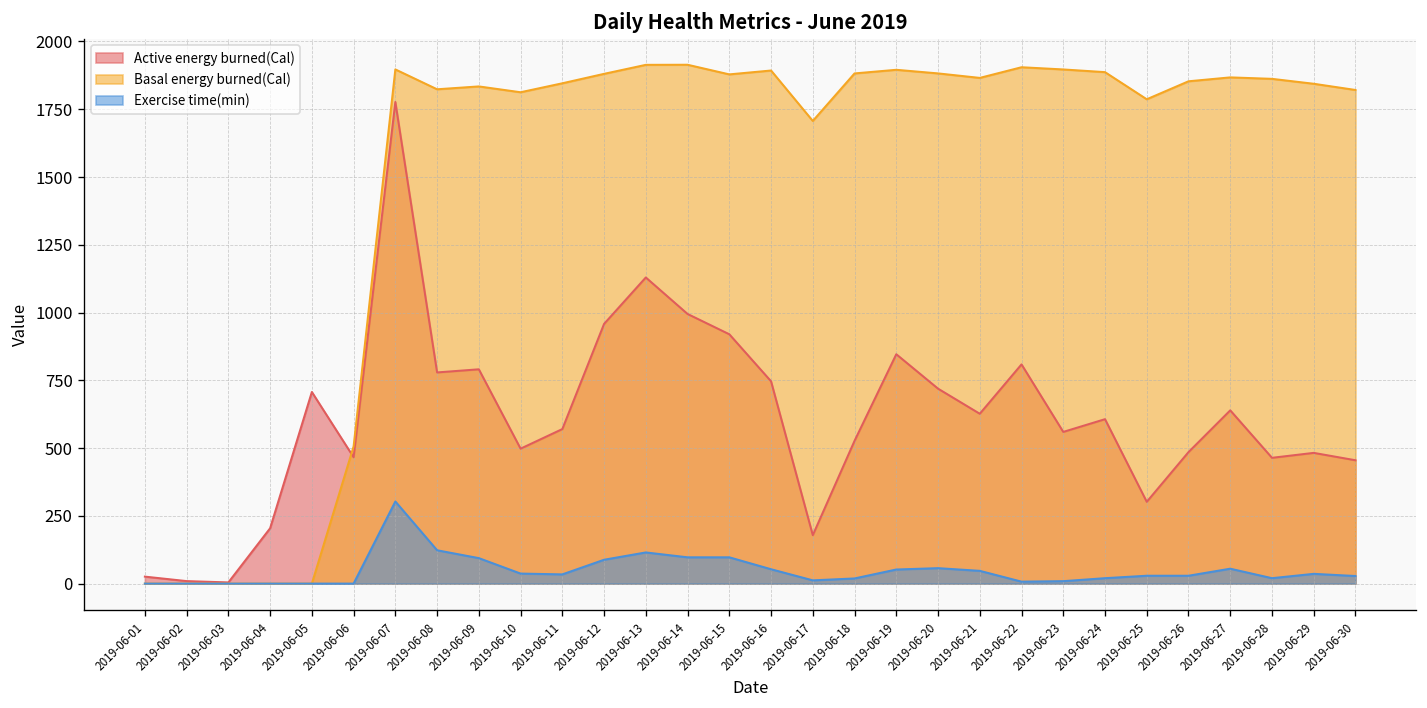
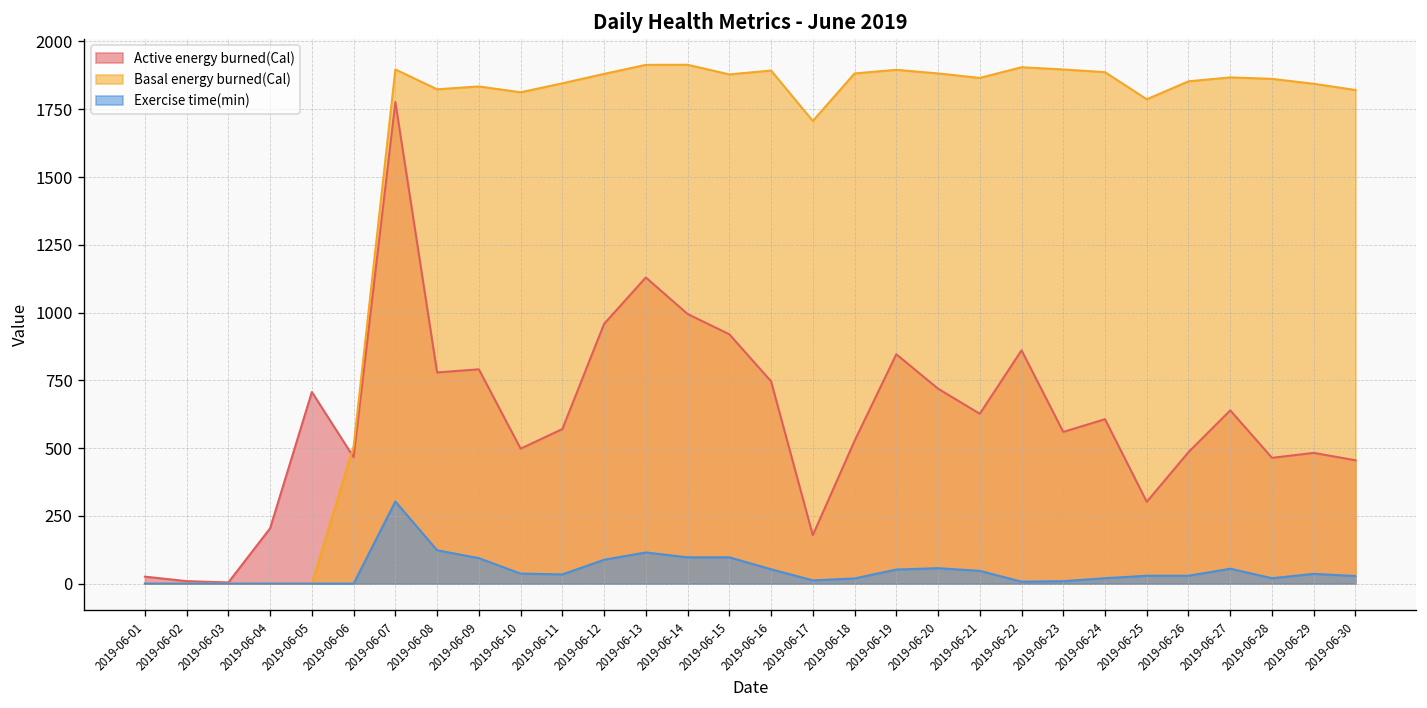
  {
    "Active energy burned(Cal)": {
      "2019-06-01": 30,
      "2019-06-04": 200,
      "2019-06-05": 710,
      "2019-06-06": 470,
      "2019-06-07": 1780,
      "2019-06-08": 780,
      "2019-06-09": 790,
      "2019-06-10": 500,
      "2019-06-11": 570,
      "2019-06-12": 960,
      "2019-06-13": 1130,
      "2019-06-14": 990,
      "2019-06-15": 920,
      "2019-06-16": 750,
      "2019-06-17": 180,
      "2019-06-18": 530,
      "2019-06-19": 850,
      "2019-06-20": 720,
      "2019-06-21": 630,
-     "2019-06-22": 810,
+     "2019-06-22": 860,
      "2019-06-23": 560,
      "2019-06-24": 610,
      "2019-06-25": 300,
      "2019-06-26": 490,
      "2019-06-27": 640,
      "2019-06-28": 460,
      "2019-06-29": 480,
      "2019-06-30": 460
    },
    "Basal energy burned(Cal)": {
      "2019-06-06": 510,
      "2019-06-07": 1900,
      "2019-06-08": 1820,
      "2019-06-09": 1830,
      "2019-06-10": 1810,
      "2019-06-11": 1850,
      "2019-06-12": 1880,
      "2019-06-13": 1910,
      "2019-06-14": 1910,
      "2019-06-15": 1880,
      "2019-06-16": 1890,
      "2019-06-17": 1710,
      "2019-06-18": 1880,
      "2019-06-19": 1900,
      "2019-06-20": 1880,
      "2019-06-21": 1870,
      "2019-06-22": 1910,
      "2019-06-23": 1900,
      "2019-06-24": 1890,
      "2019-06-25": 1790,
      "2019-06-26": 1850,
      "2019-06-27": 1870,
      "2019-06-28": 1860,
      "2019-06-29": 1840,
      "2019-06-30": 1820
    },
    "Exercise time(min)": {
      "2019-06-06": 0,
      "2019-06-07": 300,
      "2019-06-08": 120,
      "2019-06-09": 90,
      "2019-06-10": 40,
      "2019-06-11": 30,
      "2019-06-12": 90,
      "2019-06-13": 120,
      "2019-06-14": 100,
      "2019-06-15": 100,
      "2019-06-16": 50,
      "2019-06-17": 10,
      "2019-06-18": 20,
      "2019-06-19": 50,
      "2019-06-20": 60,
      "2019-06-21": 50,
      "2019-06-22": 10,
      "2019-06-23": 10,
      "2019-06-24": 20,
      "2019-06-25": 30,
      "2019-06-26": 30,
      "2019-06-27": 60,
      "2019-06-28": 20,
      "2019-06-29": 40,
      "2019-06-30": 30
    }
  }
